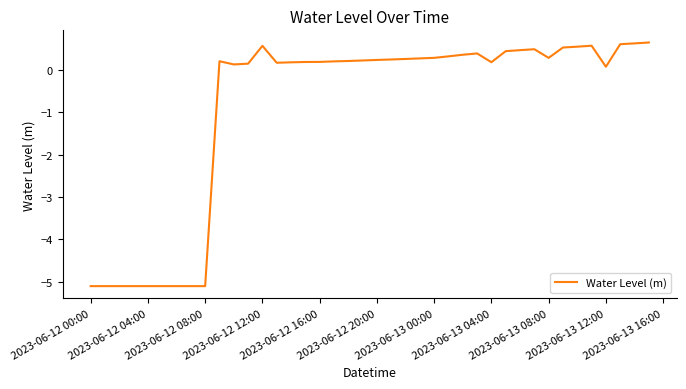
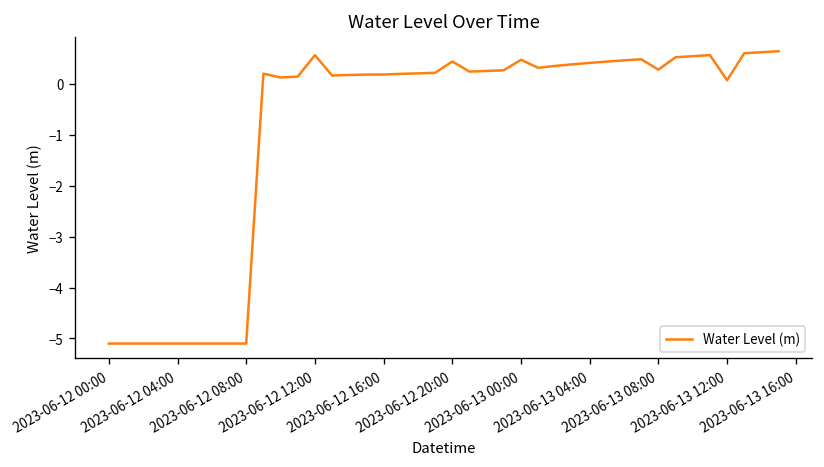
  {
    "2023-06-12 00:00": -5.1,
    "2023-06-12 04:00": -5.1,
    "2023-06-12 08:00": -5.1,
    "2023-06-12 12:00": 0.6,
    "2023-06-12 16:00": 0.2,
-   "2023-06-12 20:00": 0.2,
-   "2023-06-13 00:00": 0.3,
-   "2023-06-13 04:00": 0.2,
+   "2023-06-12 20:00": 0.4,
+   "2023-06-13 00:00": 0.5,
+   "2023-06-13 04:00": 0.4,
    "2023-06-13 08:00": 0.3,
    "2023-06-13 12:00": 0.1
  }
